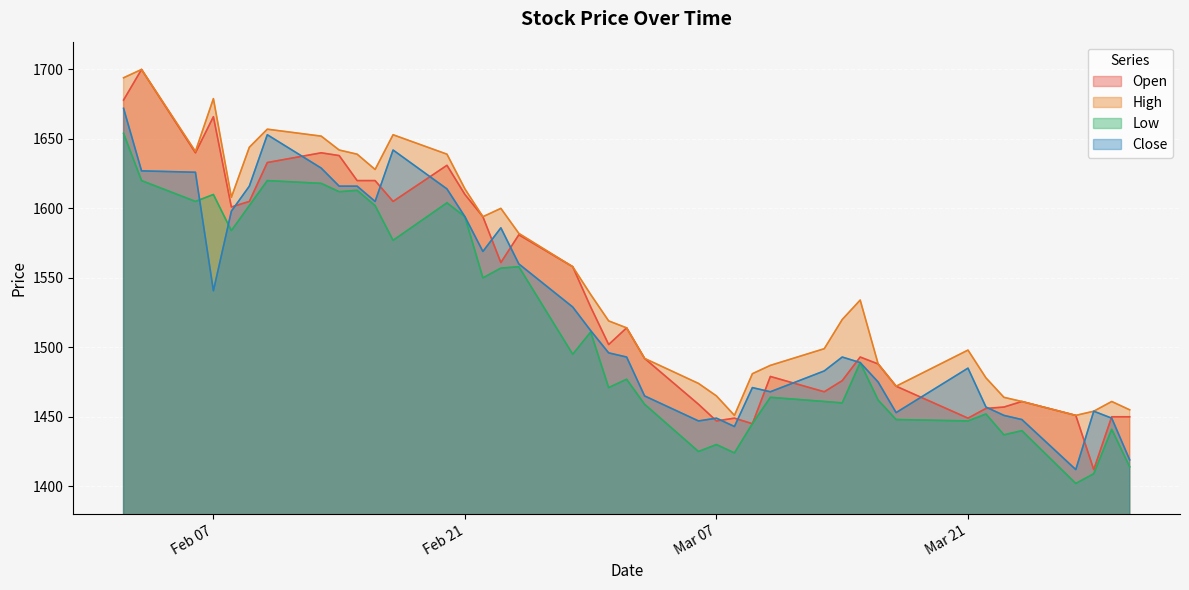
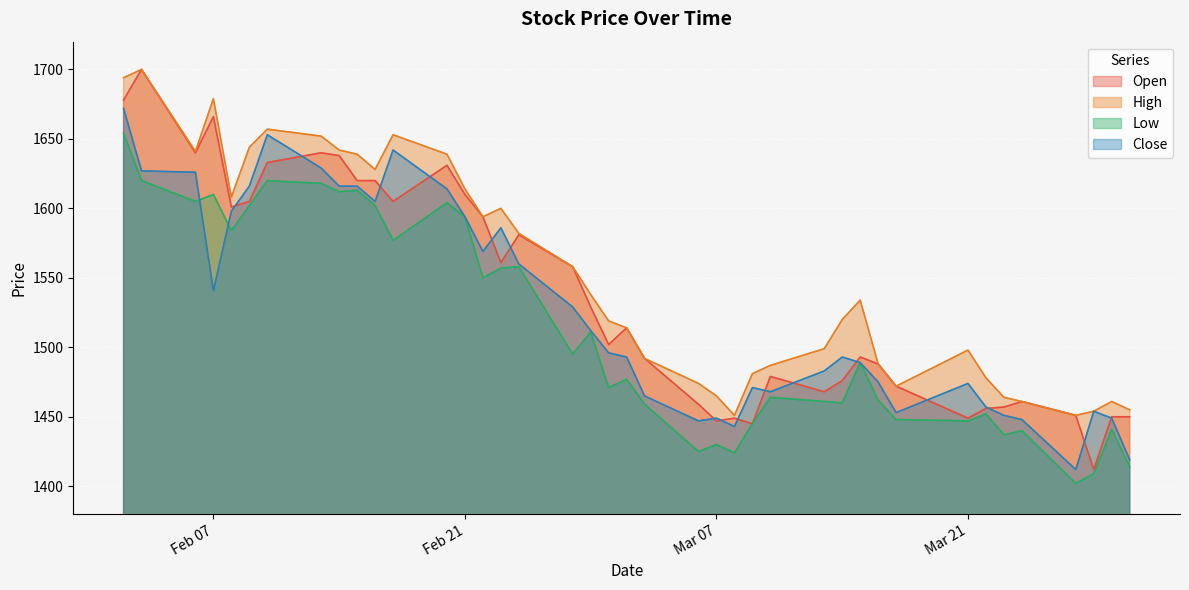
  {
    "Low": {
      "Feb 07": 1610,
      "Mar 07": 1430,
      "Mar 21": 1447
    },
    "Close": {
      "Feb 07": 1541,
      "Mar 07": 1449,
-     "Mar 21": 1485
+     "Mar 21": 1474
    }
  }
